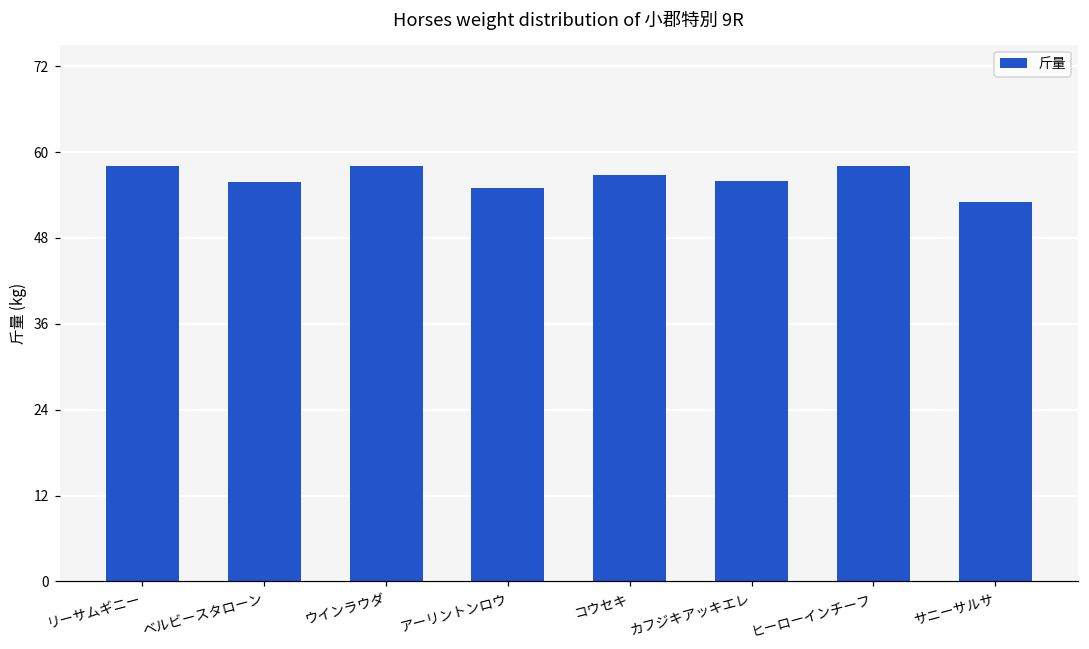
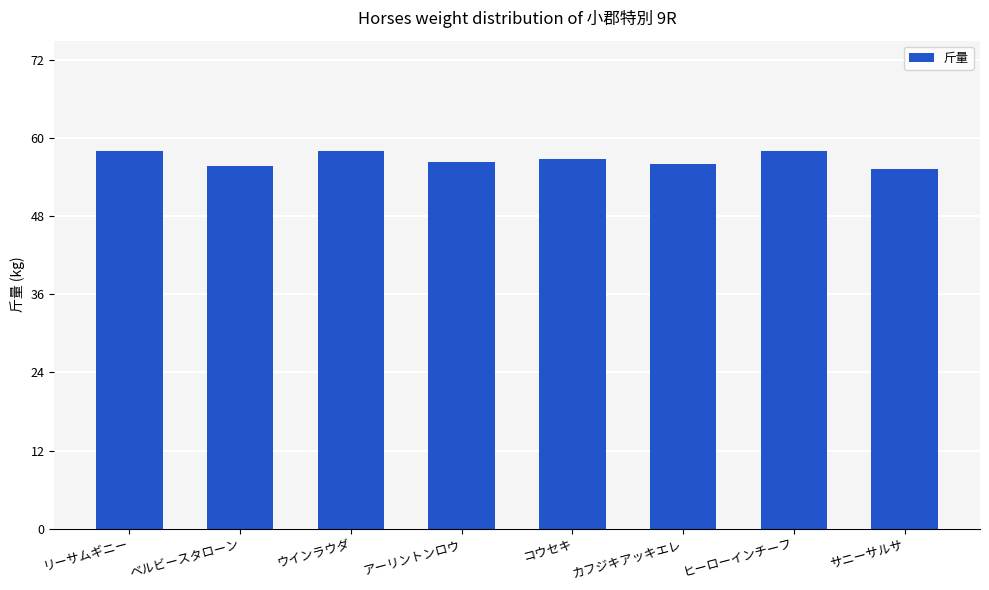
  {
    "リーサムギニー": 58,
    "ベルビースタローン": 56,
    "ウインラウダ": 58,
-   "アーリントンロウ": 55,
+   "アーリントンロウ": 56,
    "コウセキ": 57,
    "カフジキアッキエレ": 56,
    "ヒーローインチーフ": 58,
-   "サニーサルサ": 53
+   "サニーサルサ": 55
  }
